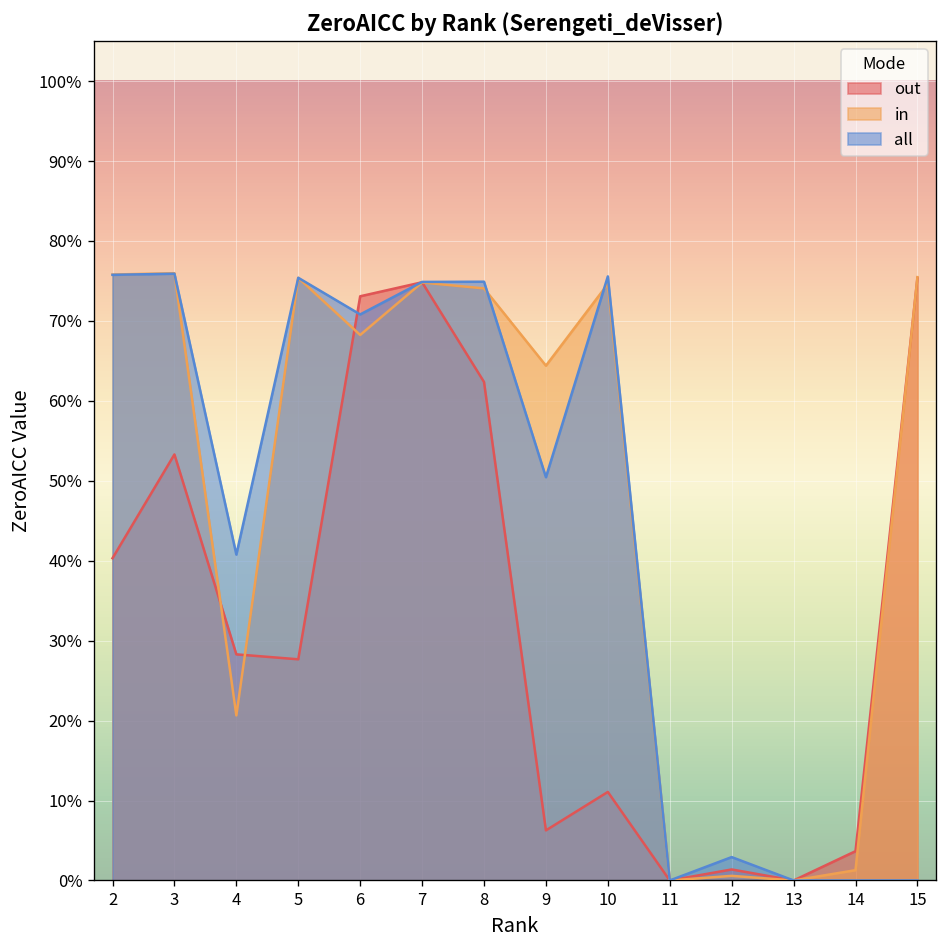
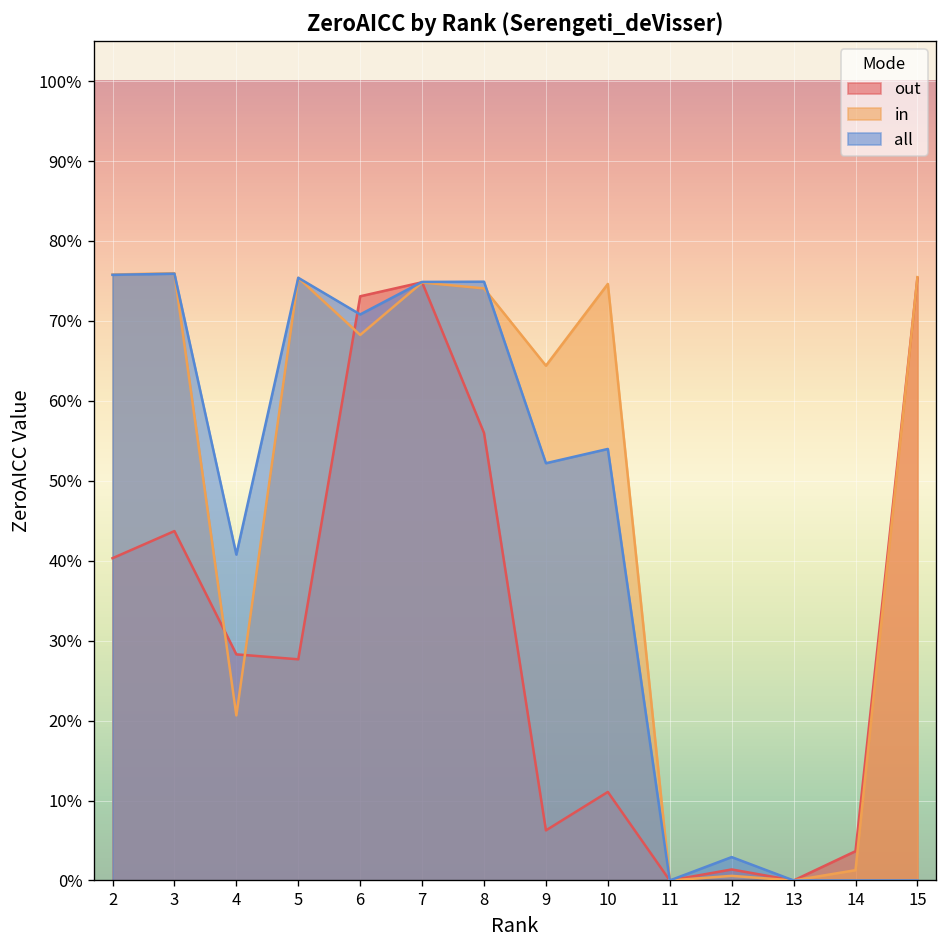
  {
    "out": {
      "2": "40%",
-     "3": "53%",
+     "3": "44%",
      "4": "28%",
      "5": "28%",
      "6": "73%",
-     "8": "62%",
+     "8": "56%",
      "9": "6%",
      "10": "11%",
      "12": "1%",
      "14": "4%"
    },
    "in": {
      "4": "21%",
      "6": "68%",
      "8": "74%",
      "9": "64%",
      "10": "75%",
      "12": "1%",
      "14": "1%"
    },
    "all": {
      "4": "41%",
      "6": "71%",
      "8": "75%",
-     "9": "50%",
-     "10": "76%",
+     "9": "52%",
+     "10": "54%",
      "12": "3%",
      "14": "0%",
      "15": "0%"
    }
  }
